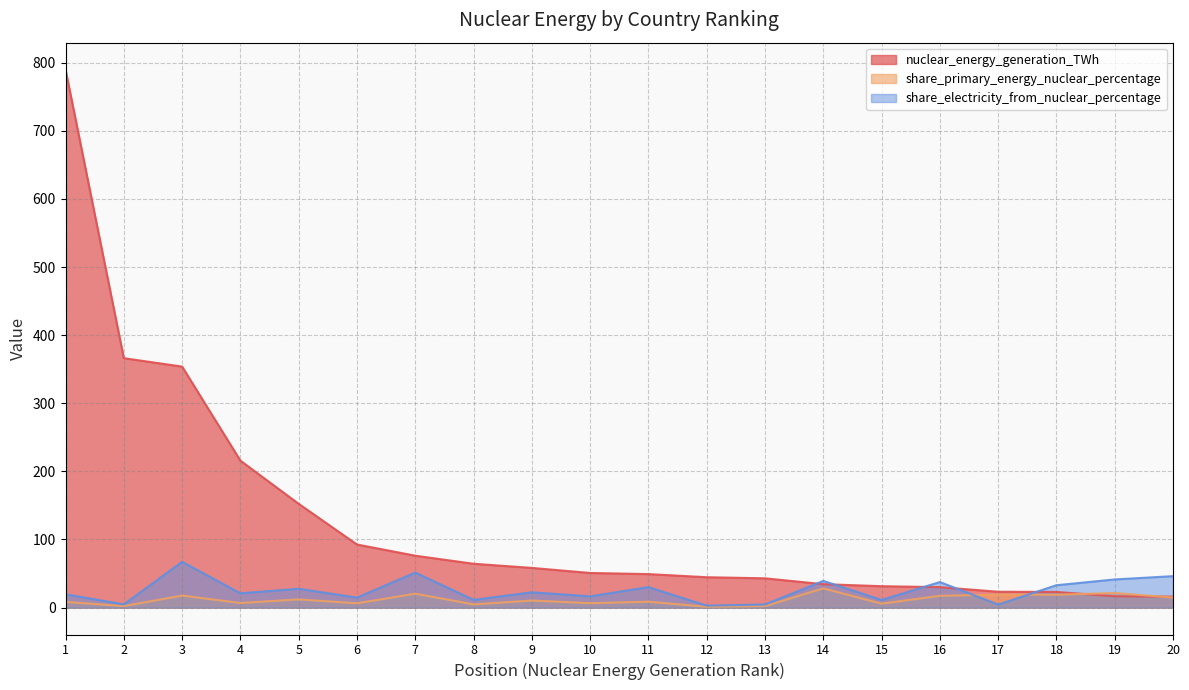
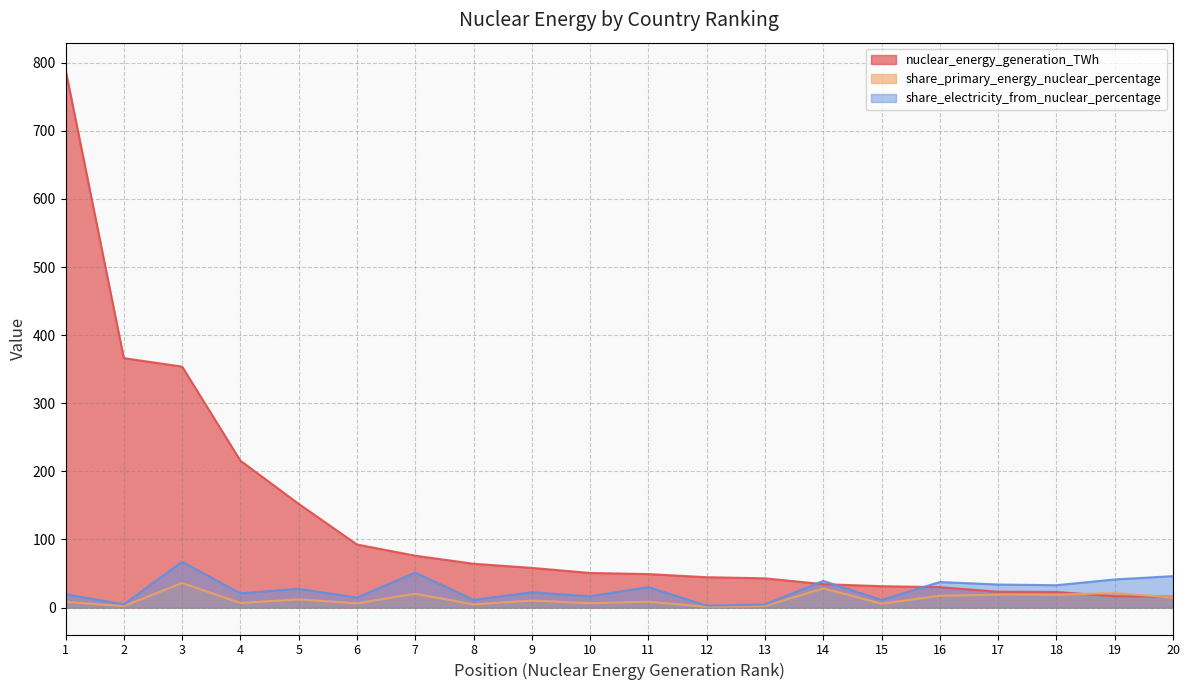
  {
    "nuclear_energy_generation_TWh": {
      "1": 790,
      "2": 370,
      "3": 350,
      "4": 220,
      "5": 150,
      "6": 90,
      "7": 80,
      "8": 60,
      "9": 60,
      "10": 50,
      "11": 50,
      "12": 40,
      "13": 40,
      "14": 30,
      "15": 30,
      "16": 30,
      "17": 20,
      "18": 20,
      "19": 20
    },
    "share_primary_energy_nuclear_percentage": {
      "1": 10,
-     "3": 20,
+     "3": 40,
      "4": 10,
      "5": 10,
      "6": 10,
      "7": 20,
      "8": 0,
      "9": 10,
      "10": 10,
      "11": 10,
      "14": 30,
      "15": 10,
      "16": 20,
      "17": 20,
      "18": 20,
      "19": 20
    },
    "share_electricity_from_nuclear_percentage": {
      "1": 20,
      "3": 70,
      "4": 20,
      "5": 30,
      "6": 10,
      "7": 50,
      "8": 10,
      "9": 20,
      "10": 20,
      "11": 30,
      "14": 40,
      "15": 10,
      "16": 40,
-     "17": 0,
+     "17": 30,
      "18": 30,
      "19": 40,
      "20": 50
    }
  }
